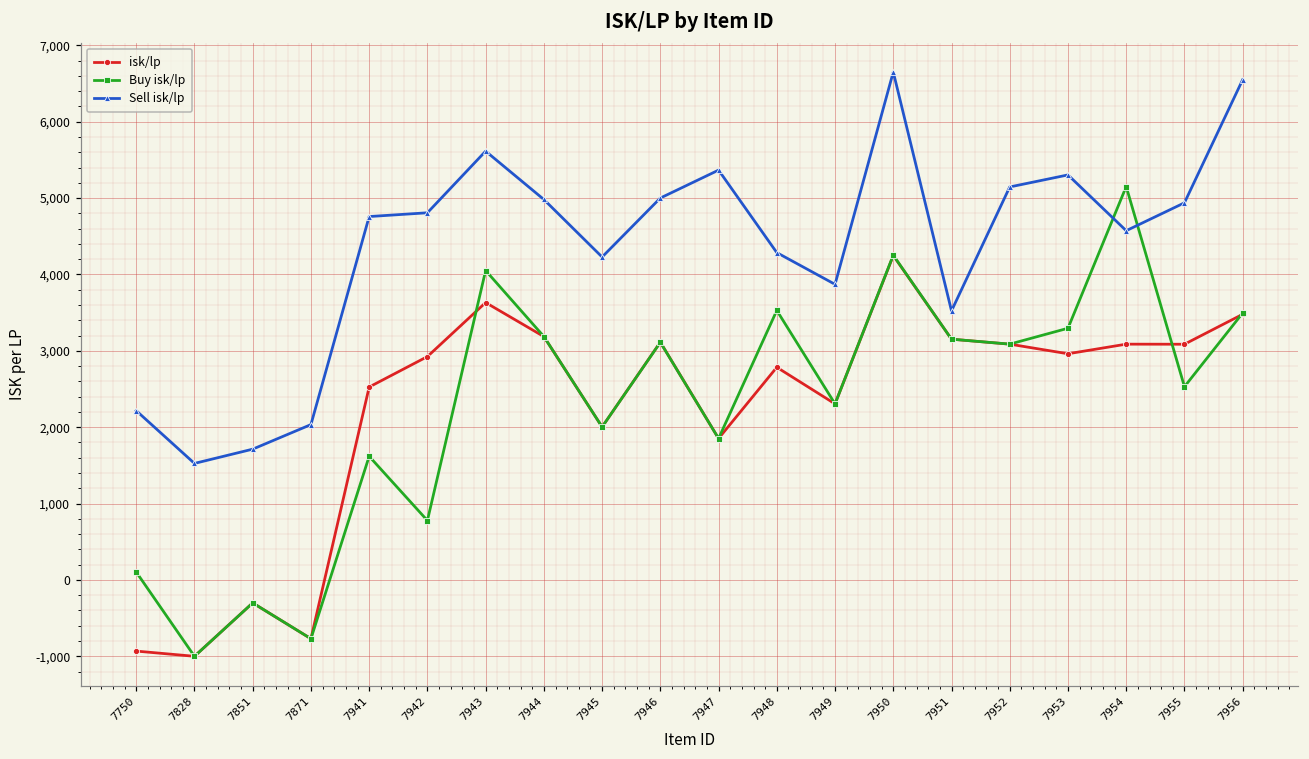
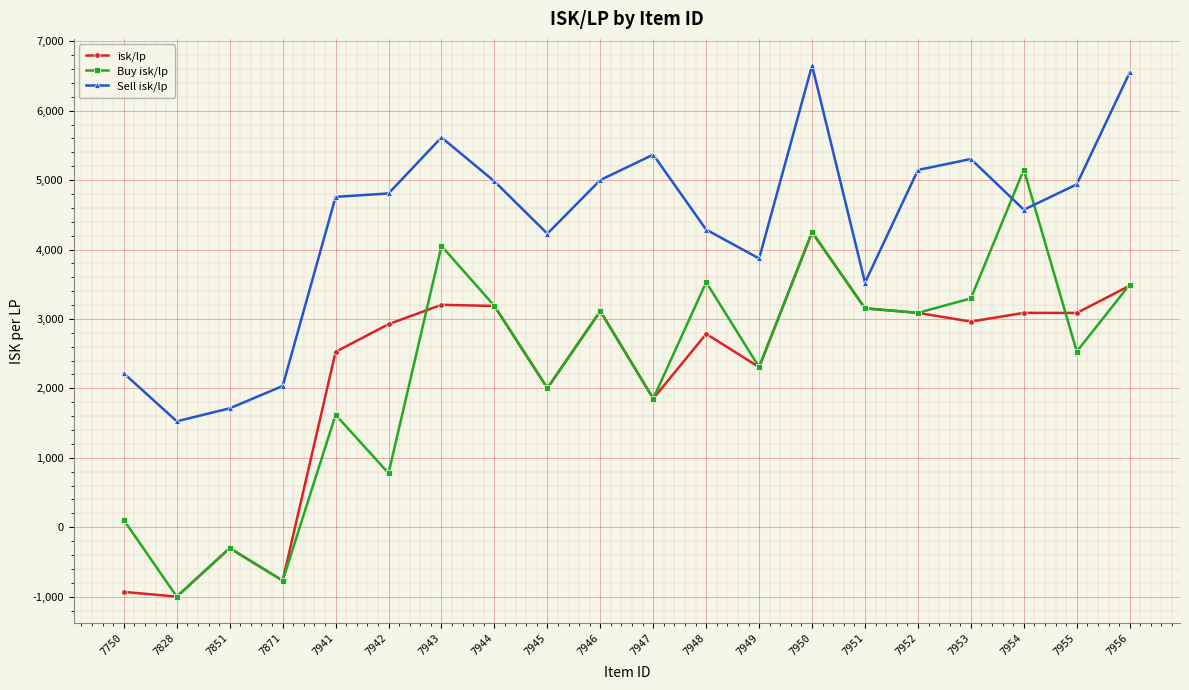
  {
    "isk/lp": {
      "7750": "-900",
      "7941": "2,500",
      "7942": "2,900",
-     "7943": "3,600",
+     "7943": "3,200",
      "7948": "2,800",
      "7953": "3,000",
      "7954": "3,100",
      "7955": "3,100"
    },
    "Buy isk/lp": {
      "7750": "100",
      "7941": "1,600",
      "7942": "800",
      "7943": "4,100",
      "7948": "3,500",
      "7953": "3,300",
      "7954": "5,200",
      "7955": "2,500"
    },
    "Sell isk/lp": {
      "7750": "2,200",
      "7828": "1,500",
      "7851": "1,700",
      "7871": "2,000",
      "7941": "4,800",
      "7942": "4,800",
      "7943": "5,600",
      "7944": "5,000",
      "7945": "4,200",
      "7946": "5,000",
      "7947": "5,400",
      "7948": "4,300",
      "7949": "3,900",
      "7950": "6,700",
      "7951": "3,500",
      "7952": "5,100",
      "7953": "5,300",
      "7954": "4,600",
      "7955": "4,900",
      "7956": "6,600"
    }
  }
